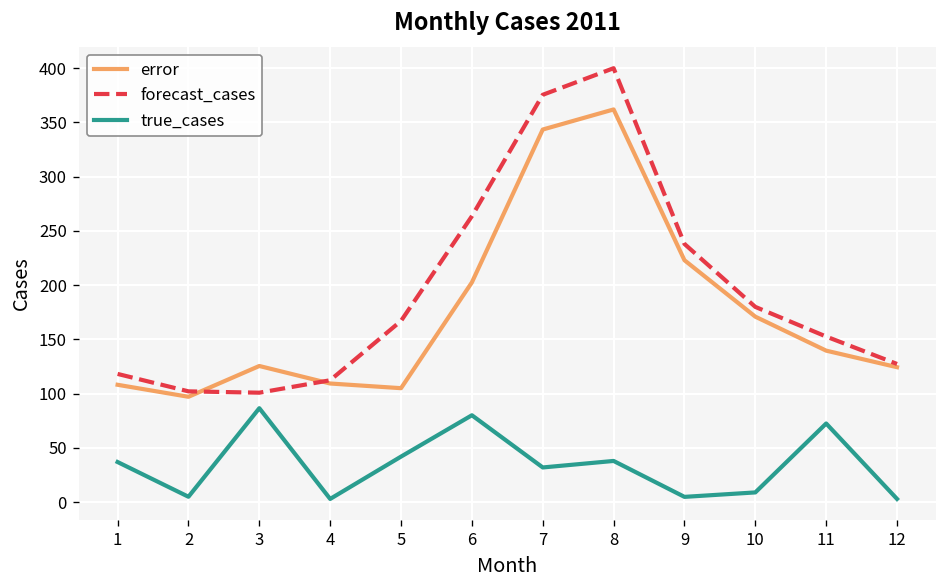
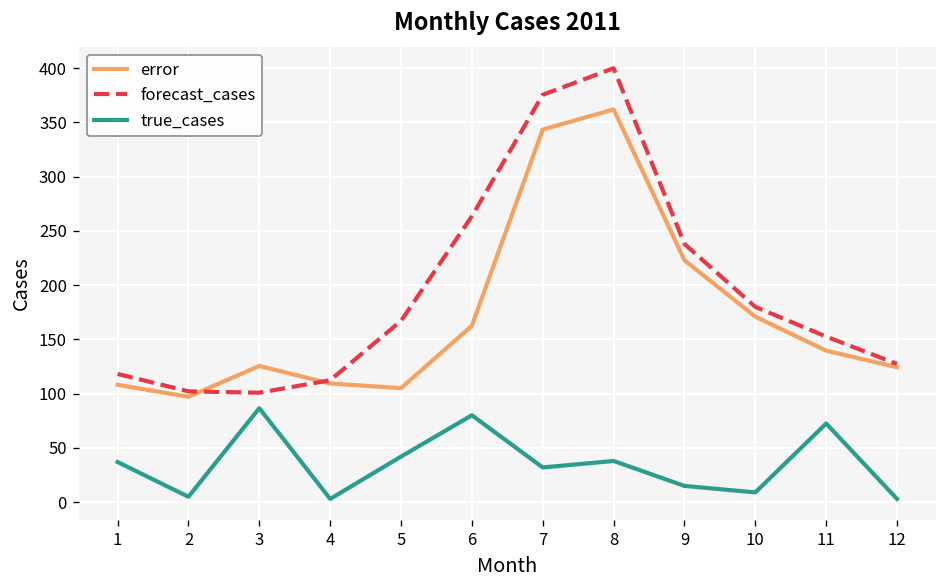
  {
    "error": {
      "1": 110,
      "2": 100,
      "3": 130,
      "4": 110,
      "5": 110,
-     "6": 200,
+     "6": 160,
      "7": 340,
      "8": 360,
      "9": 220,
      "10": 170,
      "11": 140,
      "12": 120
    },
    "forecast_cases": {
      "1": 120,
      "2": 100,
      "3": 100,
      "4": 110,
      "5": 170,
      "6": 260,
      "7": 380,
      "8": 400,
      "9": 240,
      "10": 180,
      "11": 150,
      "12": 130
    },
    "true_cases": {
      "1": 40,
      "2": 10,
      "3": 90,
      "4": 0,
      "5": 40,
      "6": 80,
      "7": 30,
      "8": 40,
-     "9": 0,
+     "9": 20,
      "10": 10,
      "11": 70,
      "12": 0
    }
  }
